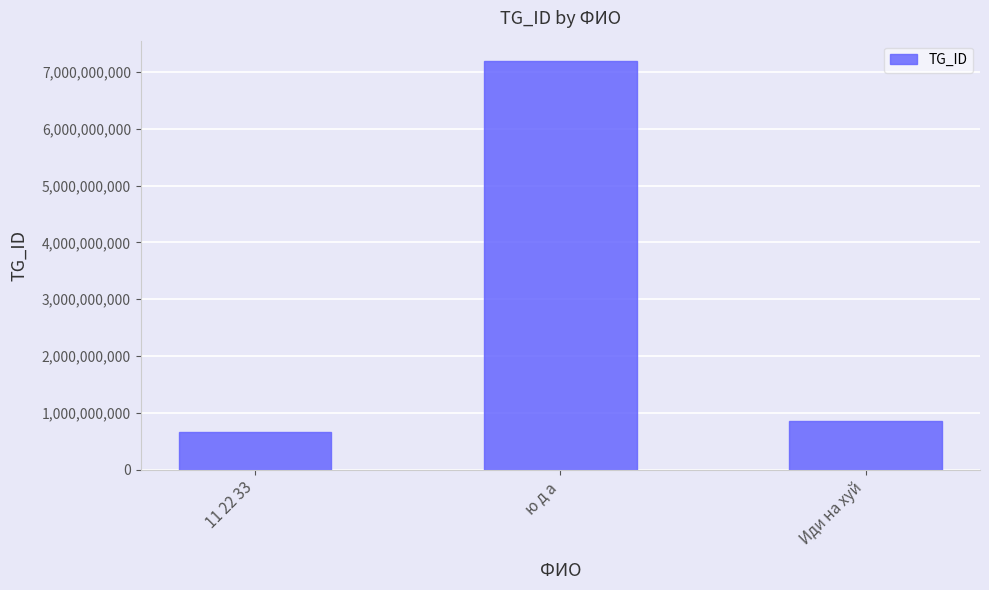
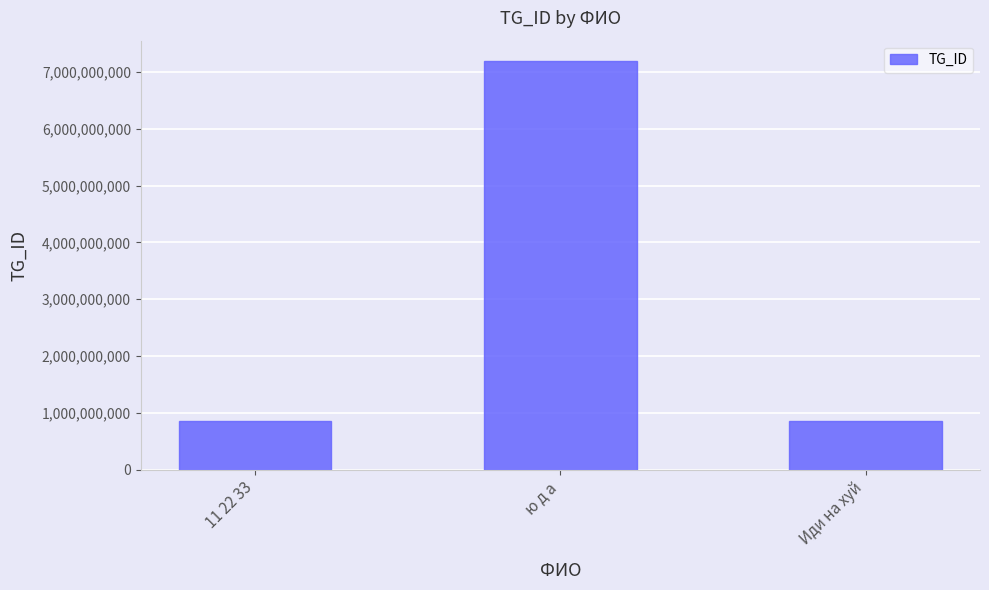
  {
-   "11 22 33": "700,000,000",
+   "11 22 33": "900,000,000",
    "ю д а": "7,200,000,000",
    "Иди на хуй": "900,000,000"
  }
